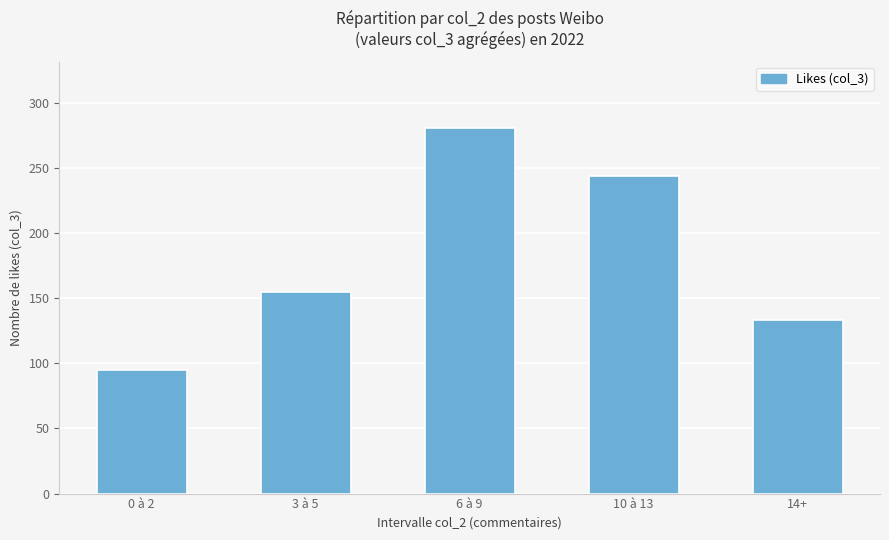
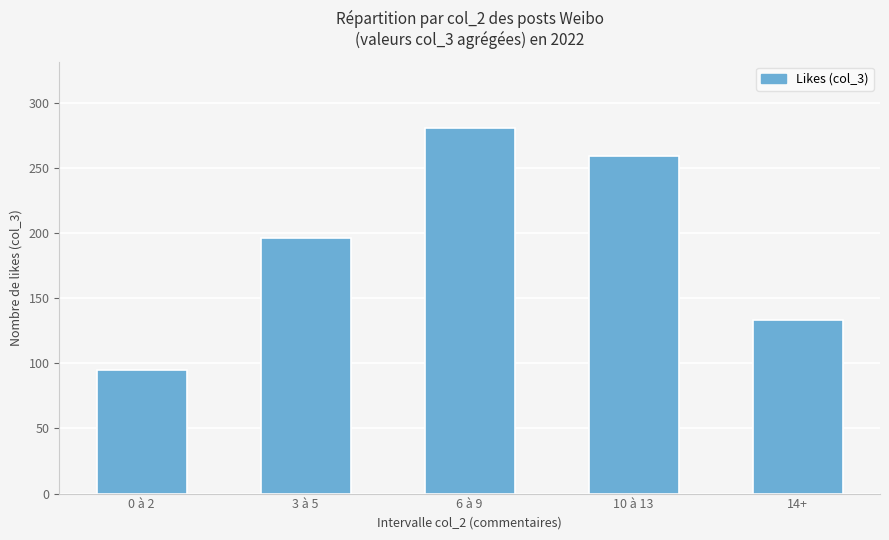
  {
    "0 à 2": 95,
-   "3 à 5": 155,
+   "3 à 5": 196,
    "6 à 9": 281,
-   "10 à 13": 244,
+   "10 à 13": 259,
    "14+": 133
  }
